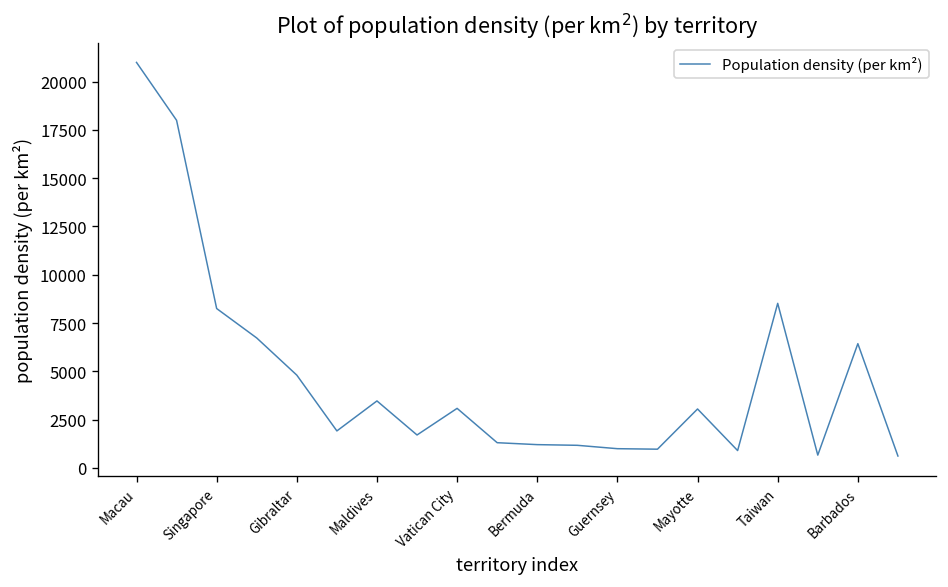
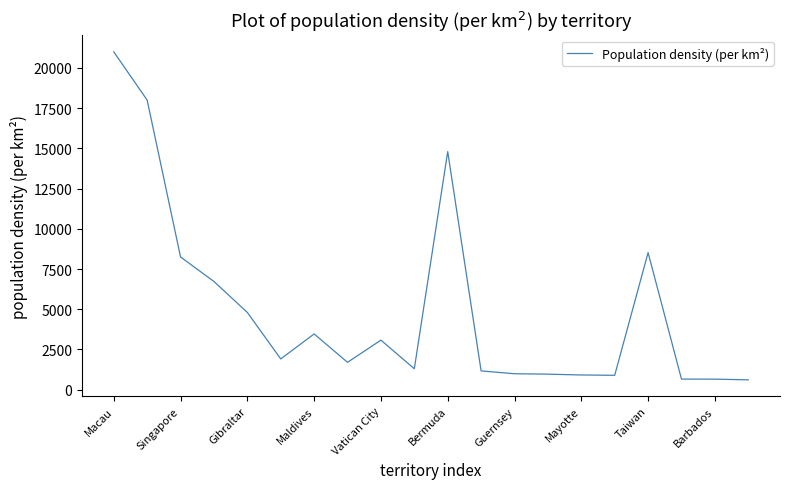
  {
    "Macau": 21000,
    "Singapore": 8300,
    "Gibraltar": 4800,
    "Maldives": 3500,
    "Vatican City": 3100,
-   "Bermuda": 1200,
+   "Bermuda": 14800,
    "Guernsey": 1000,
-   "Mayotte": 3000,
+   "Mayotte": 900,
    "Taiwan": 8500,
-   "Barbados": 6400
+   "Barbados": 700
  }
